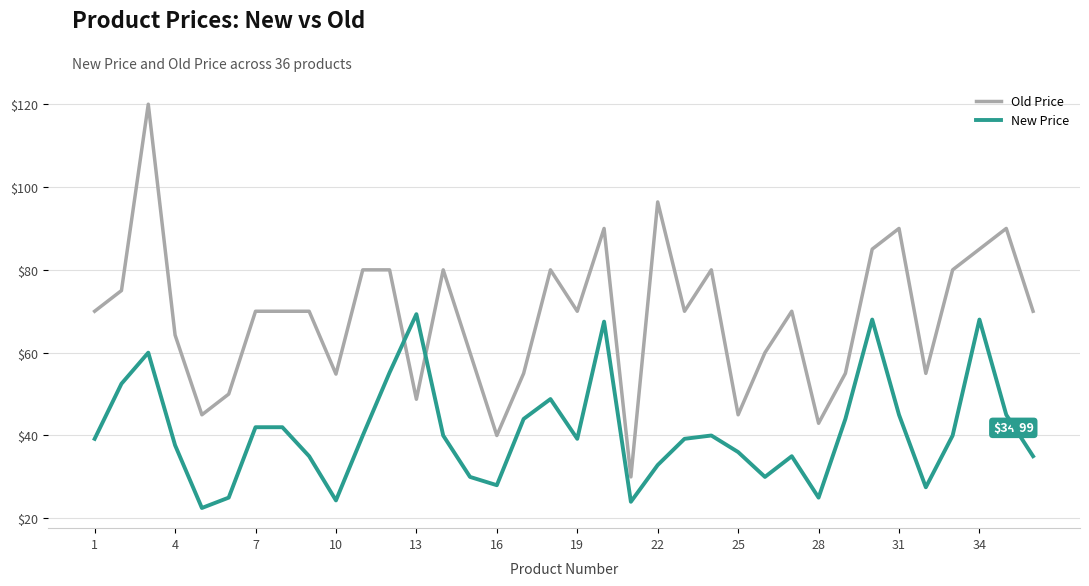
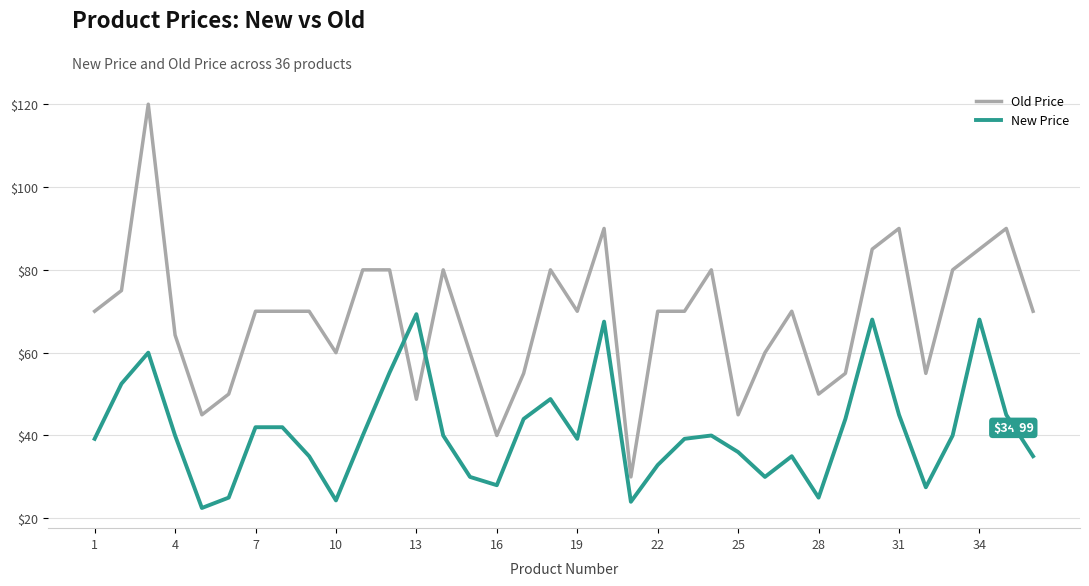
  {
    "Old Price": {
      "1": "$70",
      "4": "$64",
      "7": "$70",
-     "10": "$55",
+     "10": "$60",
      "13": "$49",
      "16": "$40",
      "19": "$70",
-     "22": "$96",
+     "22": "$70",
      "25": "$45",
-     "28": "$43",
+     "28": "$50",
      "31": "$90",
      "34": "$85"
    },
    "New Price": {
      "1": "$39",
-     "4": "$38",
+     "4": "$40",
      "7": "$42",
      "10": "$24",
      "13": "$69",
      "16": "$28",
      "19": "$39",
      "22": "$33",
      "25": "$36",
      "28": "$25",
      "31": "$45",
      "34": "$68"
    }
  }
